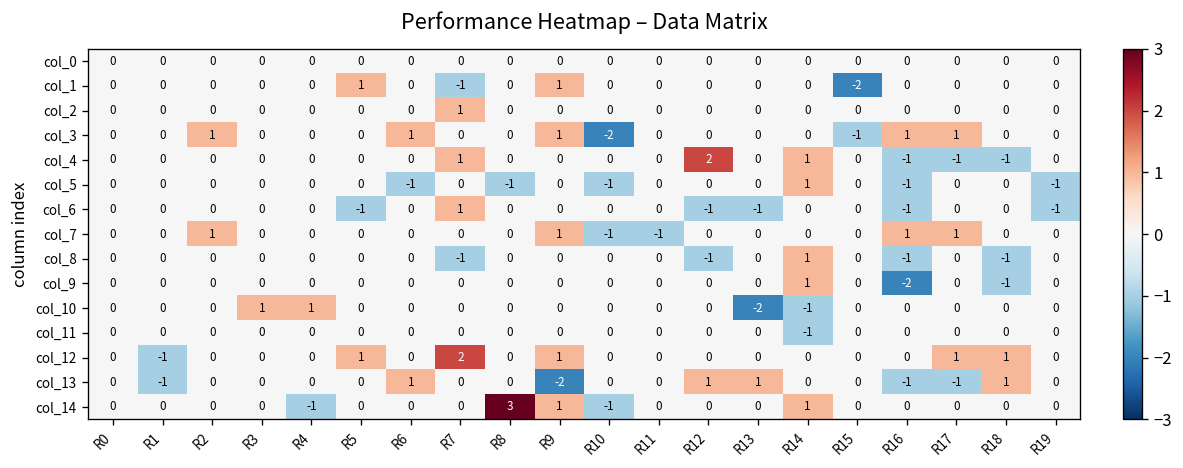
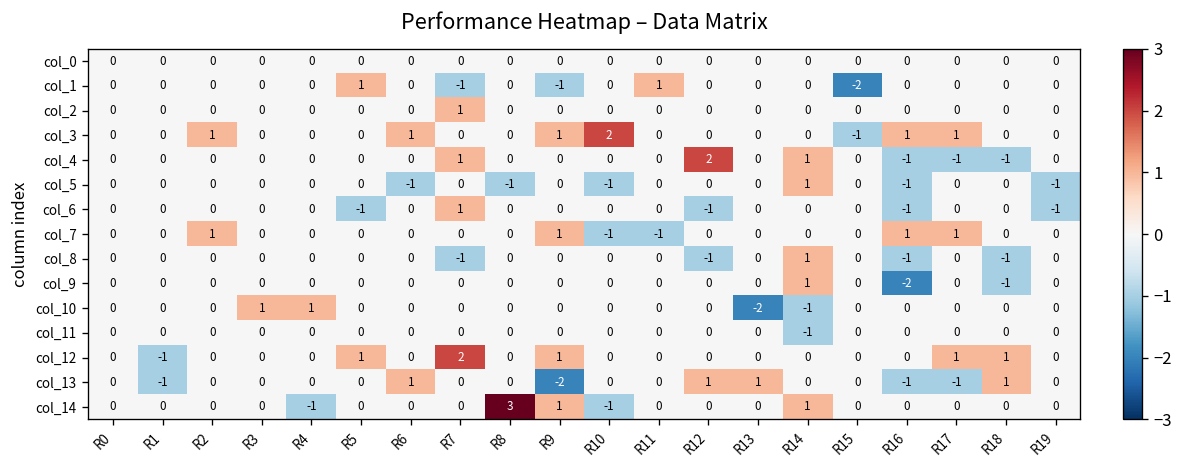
  {
    "col_1": {
      "R0": 0,
      "R1": 0,
      "R2": 0,
      "R3": 0,
      "R4": 0,
      "R5": 1,
      "R6": 0,
      "R7": -1,
      "R8": 0,
-     "R9": 1,
+     "R9": -1,
      "R10": 0,
-     "R11": 0,
+     "R11": 1,
      "R12": 0,
      "R13": 0,
      "R14": 0,
      "R15": -2,
      "R16": 0,
      "R17": 0,
      "R18": 0,
      "R19": 0
    },
    "col_3": {
      "R0": 0,
      "R1": 0,
      "R2": 1,
      "R3": 0,
      "R4": 0,
      "R5": 0,
      "R6": 1,
      "R7": 0,
      "R8": 0,
      "R9": 1,
-     "R10": -2,
+     "R10": 2,
      "R11": 0,
      "R12": 0,
      "R13": 0,
      "R14": 0,
      "R15": -1,
      "R16": 1,
      "R17": 1,
      "R18": 0,
      "R19": 0
    },
    "col_6": {
      "R0": 0,
      "R1": 0,
      "R2": 0,
      "R3": 0,
      "R4": 0,
      "R5": -1,
      "R6": 0,
      "R7": 1,
      "R8": 0,
      "R9": 0,
      "R10": 0,
      "R11": 0,
      "R12": -1,
-     "R13": -1,
+     "R13": 0,
      "R14": 0,
      "R15": 0,
      "R16": -1,
      "R17": 0,
      "R18": 0,
      "R19": -1
    }
  }
